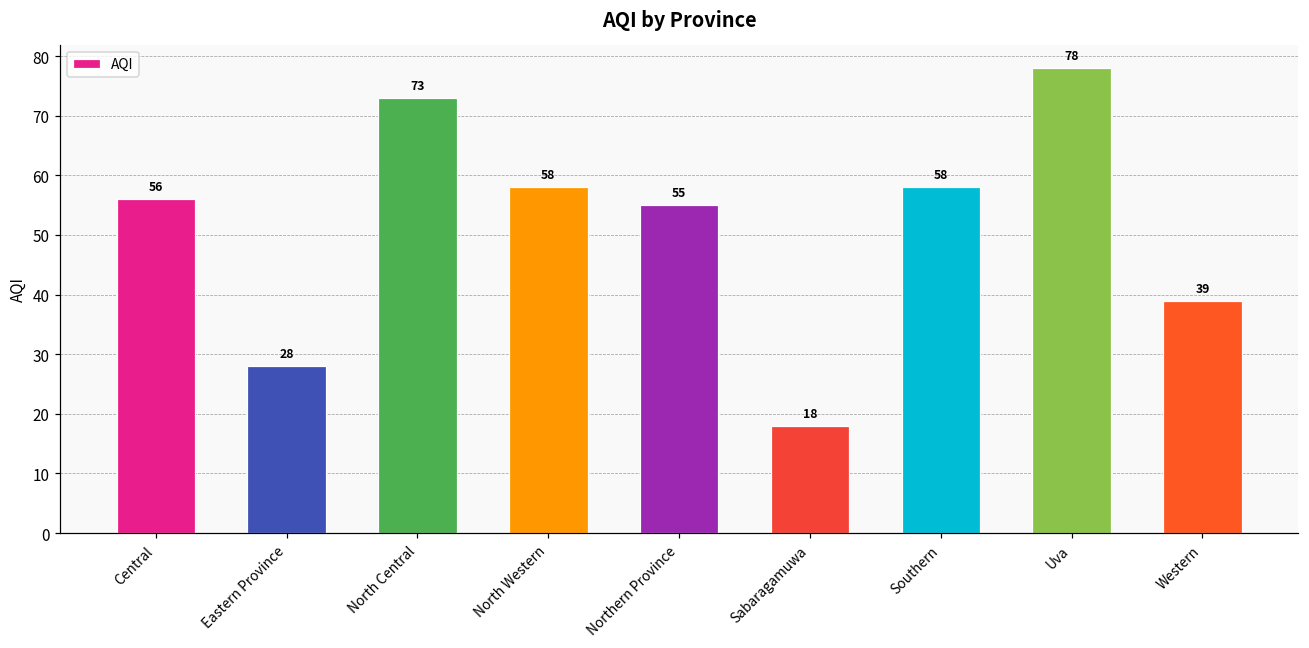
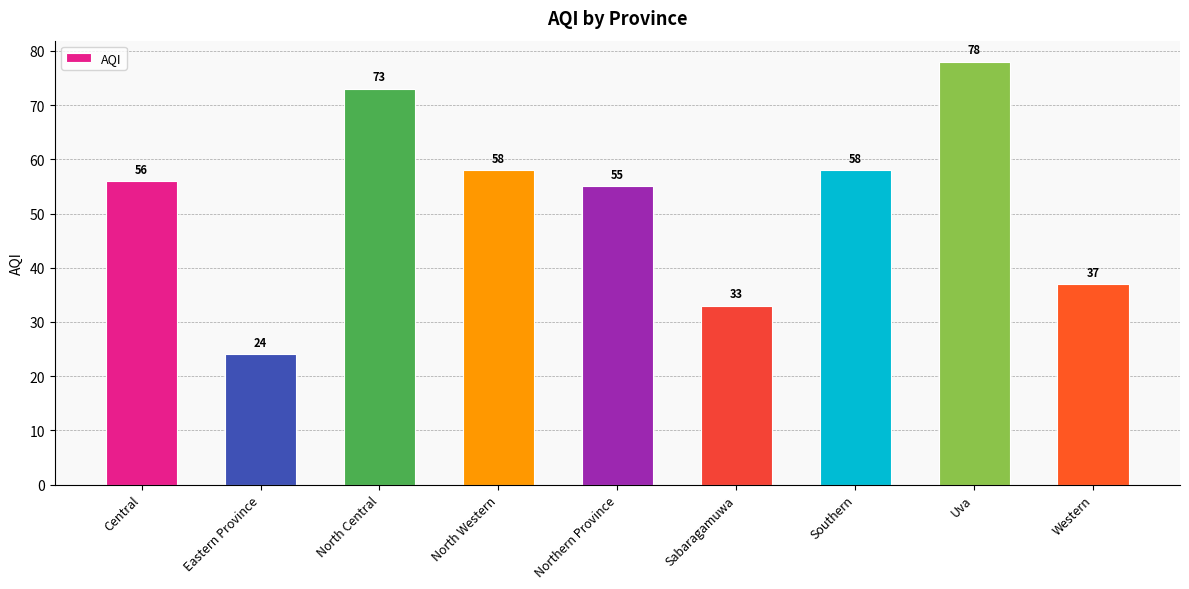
  {
    "Central": 56,
-   "Eastern Province": 28,
+   "Eastern Province": 24,
    "North Central": 73,
    "North Western": 58,
    "Northern Province": 55,
-   "Sabaragamuwa": 18,
+   "Sabaragamuwa": 33,
    "Southern": 58,
    "Uva": 78,
-   "Western": 39
+   "Western": 37
  }
